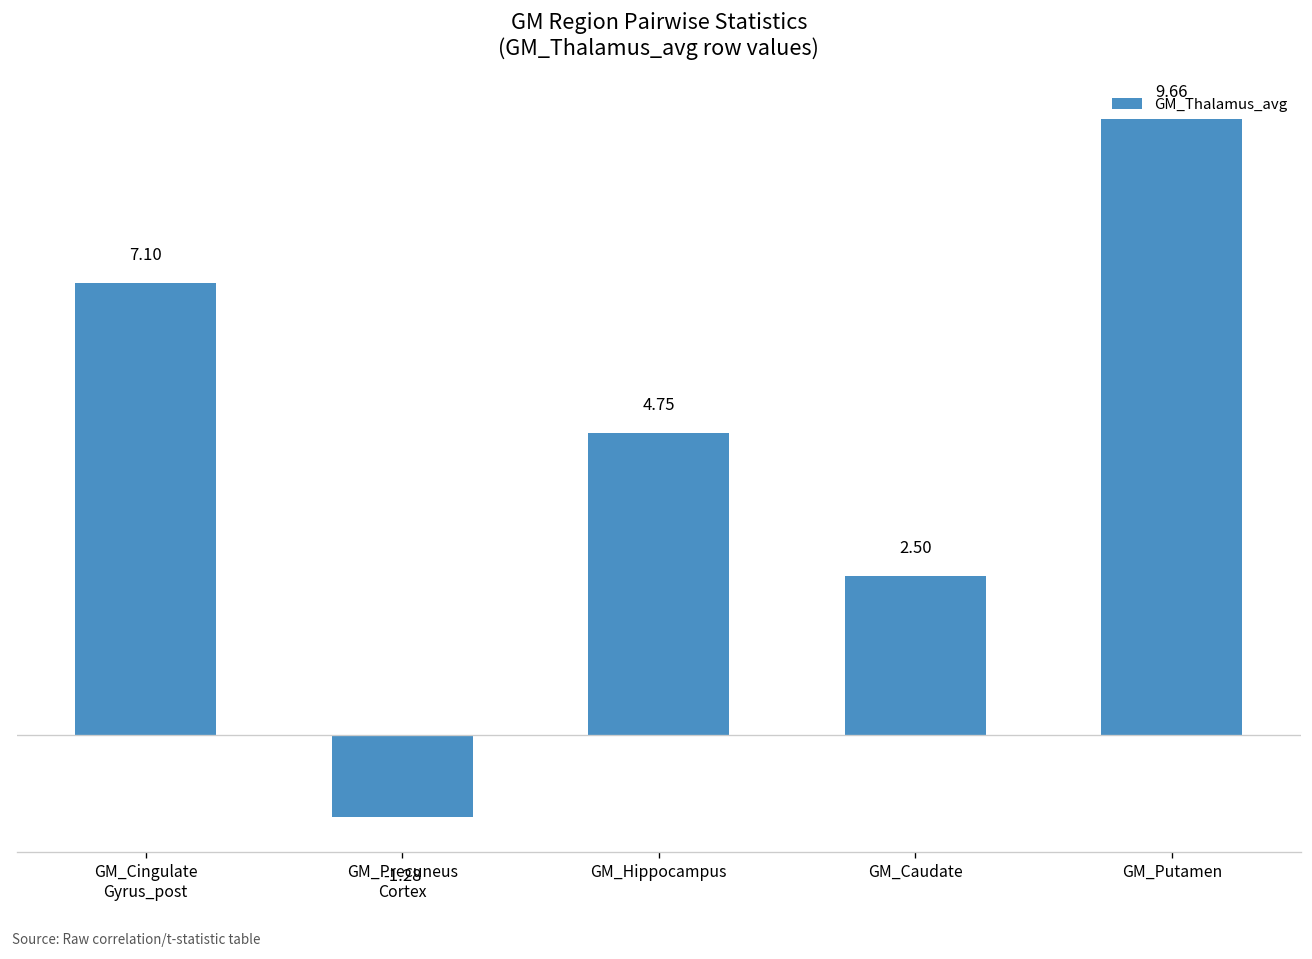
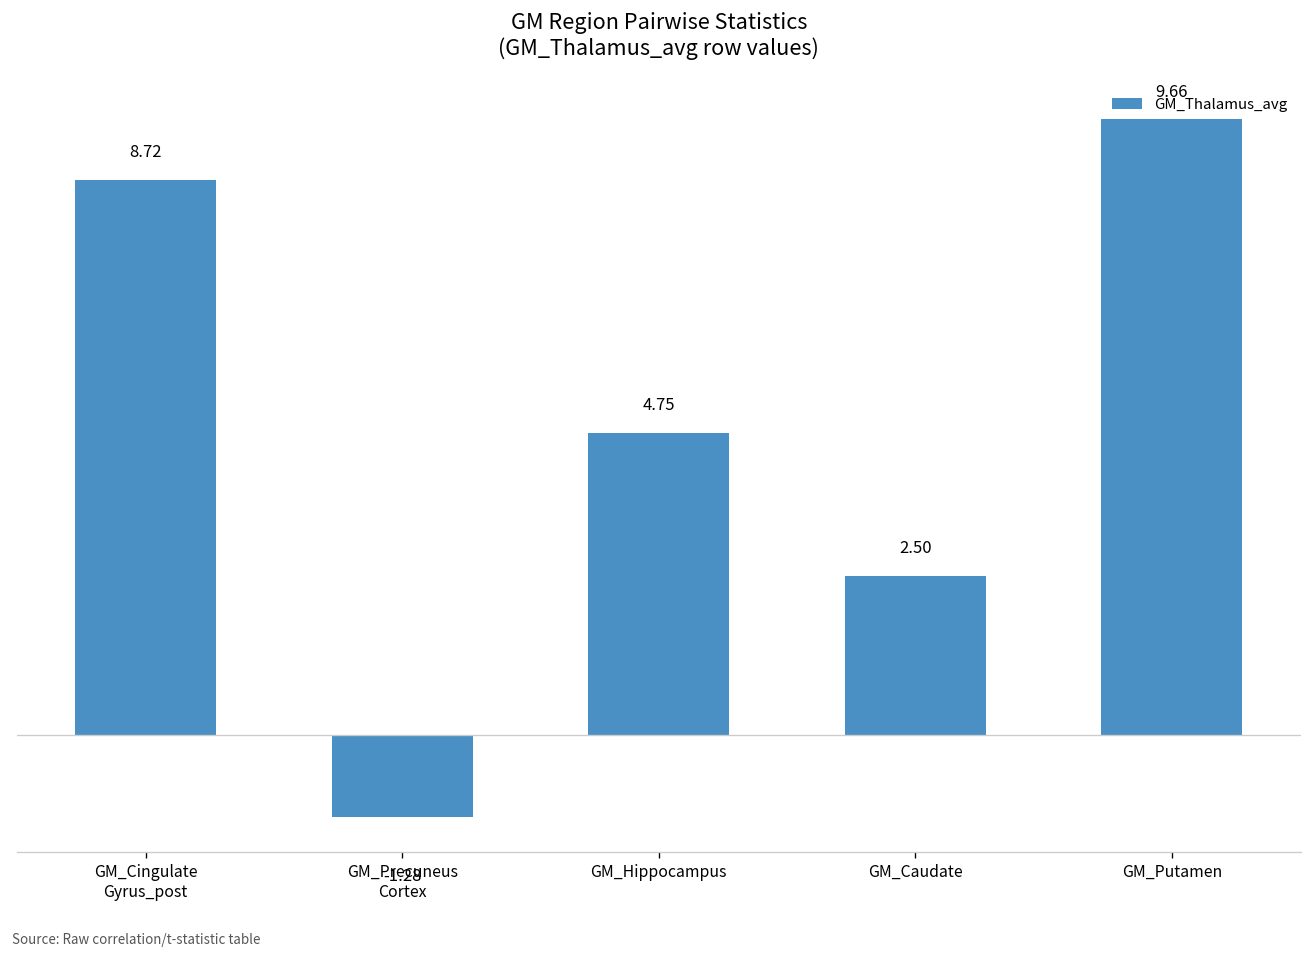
  {
-   "GM_Cingulate Gyrus_post": 7.10,
+   "GM_Cingulate Gyrus_post": 8.72,
    "GM_Hippocampus": 4.75,
    "GM_Caudate": 2.50,
    "GM_Putamen": 9.66
  }
